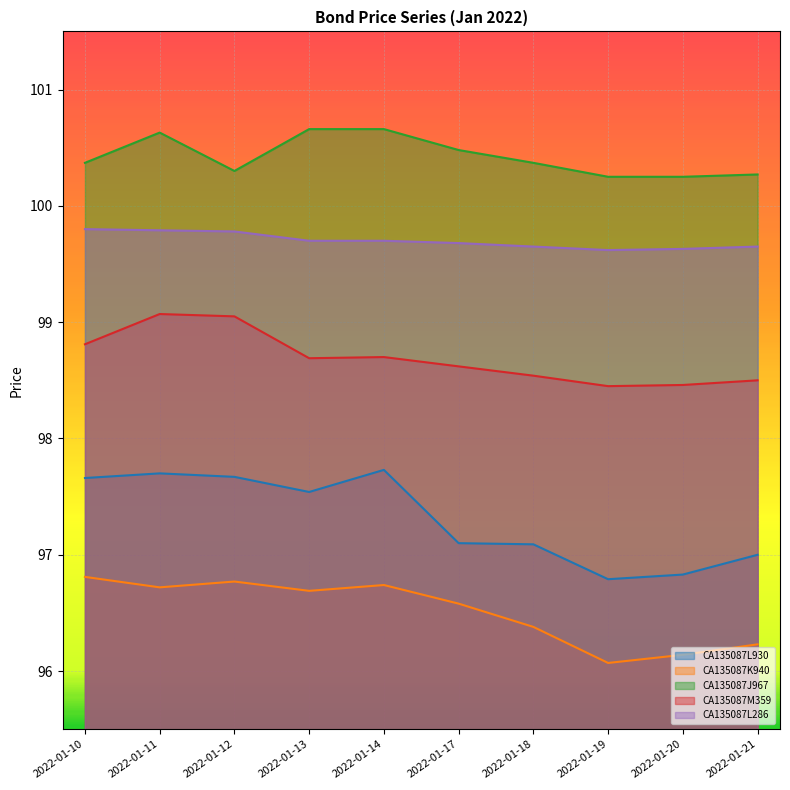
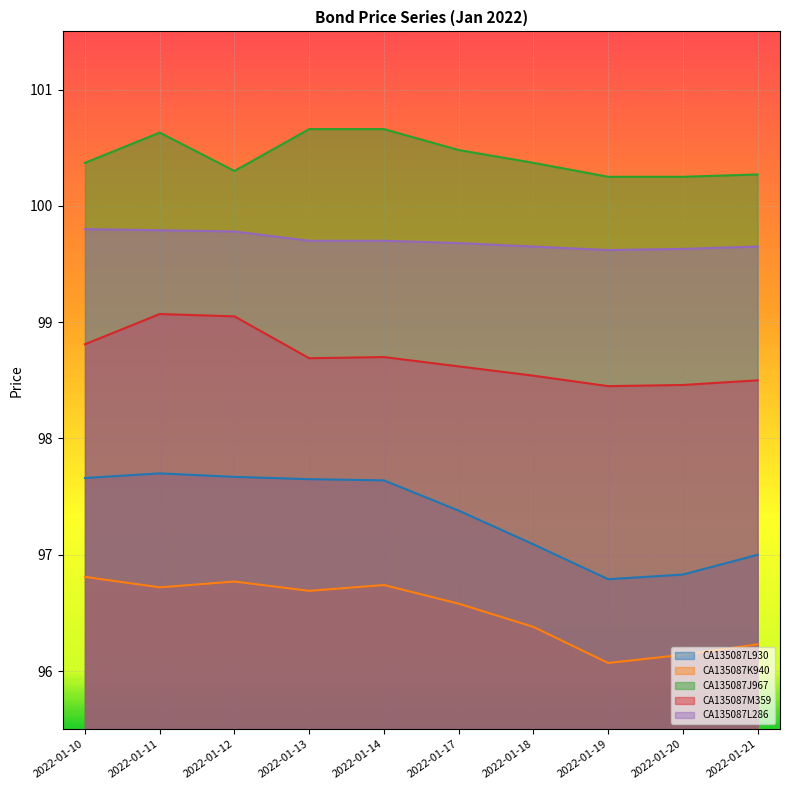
  {
    "CA135087L930": {
      "2022-01-10": 97.66,
      "2022-01-11": 97.70,
      "2022-01-12": 97.67,
-     "2022-01-13": 97.54,
-     "2022-01-14": 97.73,
-     "2022-01-17": 97.10,
+     "2022-01-13": 97.65,
+     "2022-01-14": 97.64,
+     "2022-01-17": 97.38,
      "2022-01-18": 97.09,
      "2022-01-19": 96.79,
      "2022-01-20": 96.83,
      "2022-01-21": 97.00
    },
    "CA135087K940": {
      "2022-01-10": 96.81,
      "2022-01-11": 96.72,
      "2022-01-12": 96.77,
      "2022-01-13": 96.69,
      "2022-01-14": 96.74,
      "2022-01-17": 96.58,
      "2022-01-18": 96.38,
      "2022-01-19": 96.07,
      "2022-01-21": 96.23
    },
    "CA135087J967": {
      "2022-01-10": 100.37,
      "2022-01-11": 100.63,
      "2022-01-12": 100.30,
      "2022-01-13": 100.66,
      "2022-01-14": 100.66,
      "2022-01-17": 100.48,
      "2022-01-18": 100.37,
      "2022-01-19": 100.25,
      "2022-01-20": 100.25,
      "2022-01-21": 100.27
    },
    "CA135087M359": {
      "2022-01-10": 98.81,
      "2022-01-11": 99.07,
      "2022-01-12": 99.05,
      "2022-01-13": 98.69,
      "2022-01-14": 98.70,
      "2022-01-17": 98.62,
      "2022-01-18": 98.54,
      "2022-01-19": 98.45,
      "2022-01-20": 98.46,
      "2022-01-21": 98.50
    },
    "CA135087L286": {
      "2022-01-10": 99.80,
      "2022-01-11": 99.79,
      "2022-01-12": 99.78,
      "2022-01-13": 99.70,
      "2022-01-14": 99.70,
      "2022-01-17": 99.68,
      "2022-01-18": 99.65,
      "2022-01-19": 99.62,
      "2022-01-20": 99.63,
      "2022-01-21": 99.65
    }
  }
